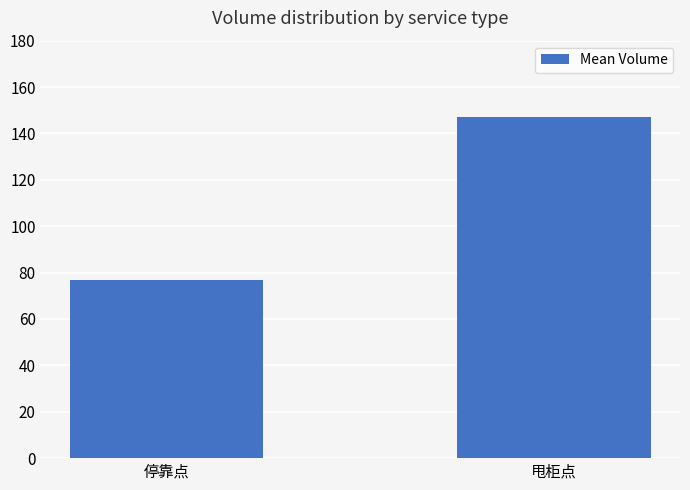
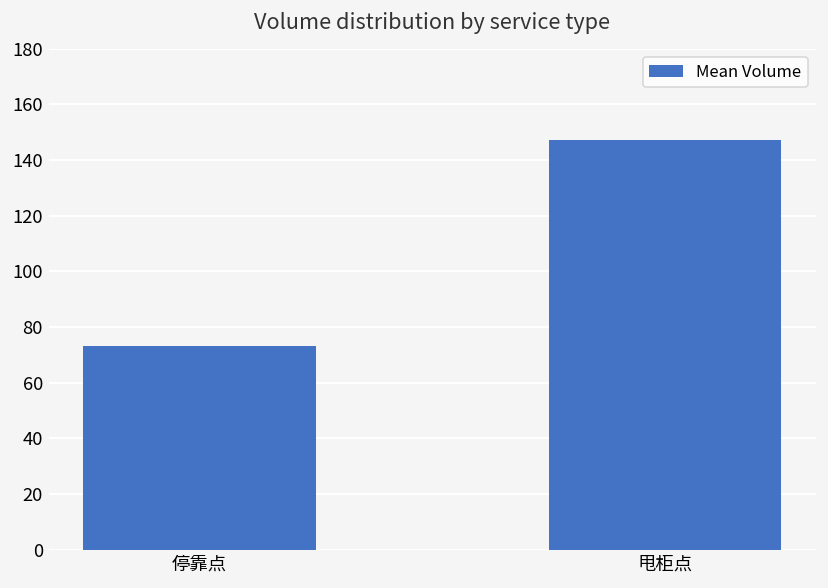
  {
-   "停靠点": 77,
+   "停靠点": 73,
    "甩柜点": 147
  }
